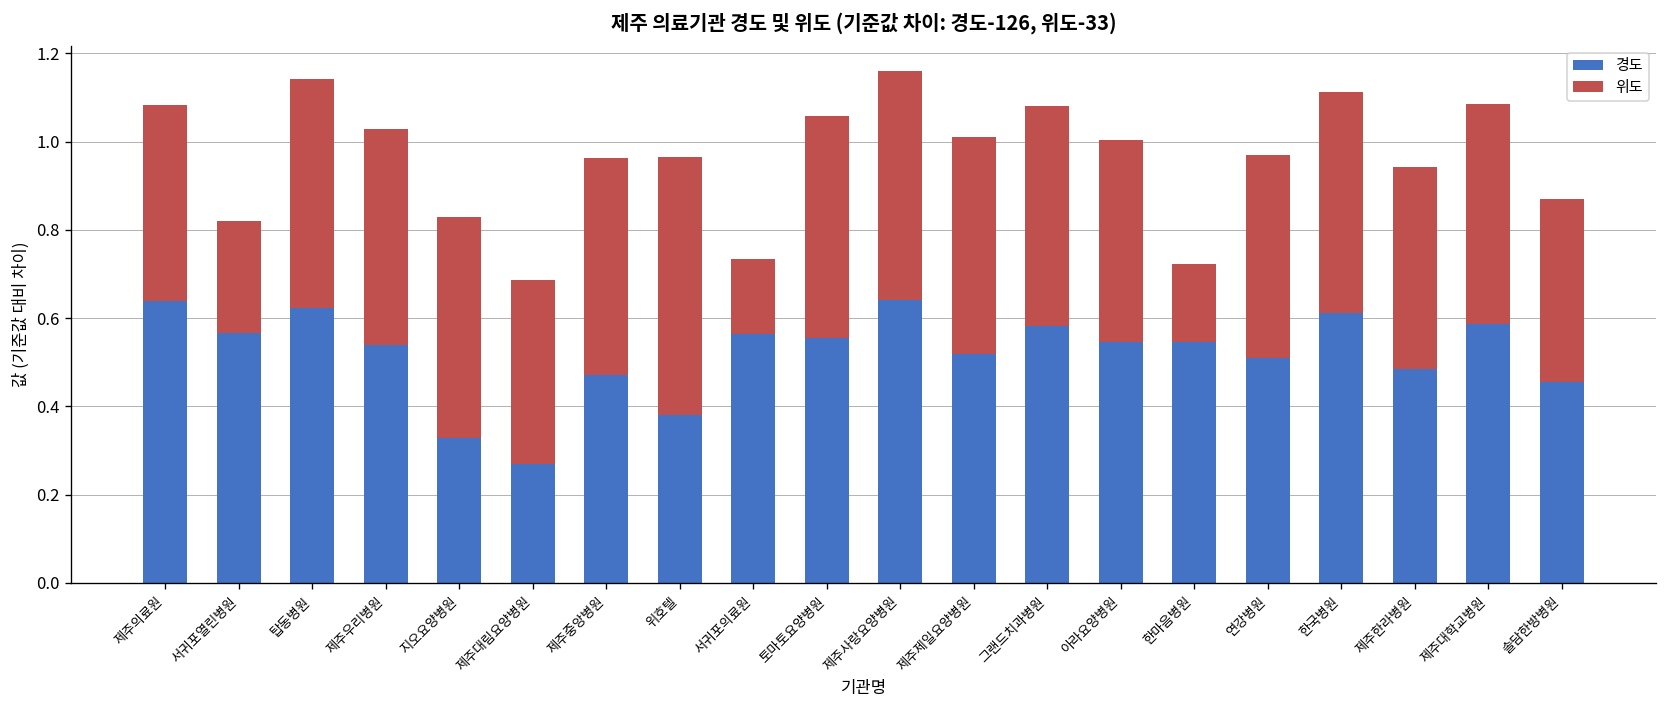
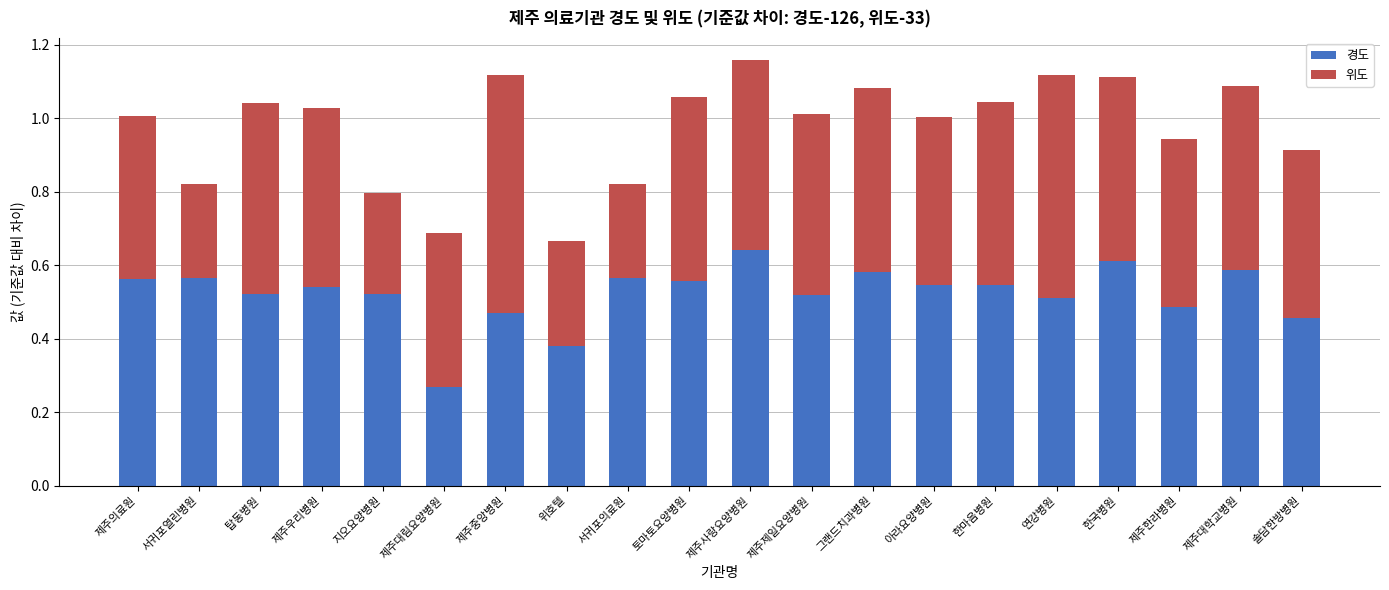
  {
    "경도": {
-     "제주의료원": 0.64,
+     "제주의료원": 0.56,
      "서귀포열린병원": 0.57,
-     "탑동병원": 0.62,
+     "탑동병원": 0.52,
      "제주우리병원": 0.54,
-     "지오요양병원": 0.33,
+     "지오요양병원": 0.52,
      "제주대림요양병원": 0.27,
      "제주중앙병원": 0.47,
      "위호텔": 0.38,
      "서귀포의료원": 0.56,
      "토마토요양병원": 0.56,
      "제주사랑요양병원": 0.64,
      "제주제일요양병원": 0.52,
      "그랜드치과병원": 0.58,
      "아라요양병원": 0.55,
      "한마음병원": 0.55,
      "연강병원": 0.51,
      "한국병원": 0.61,
      "제주한라병원": 0.49,
      "제주대학교병원": 0.59,
      "솔담한방병원": 0.45
    },
    "위도": {
      "제주의료원": 0.44,
      "서귀포열린병원": 0.25,
      "탑동병원": 0.52,
      "제주우리병원": 0.49,
-     "지오요양병원": 0.50,
+     "지오요양병원": 0.28,
      "제주대림요양병원": 0.42,
-     "제주중앙병원": 0.49,
-     "위호텔": 0.58,
-     "서귀포의료원": 0.17,
+     "제주중앙병원": 0.65,
+     "위호텔": 0.29,
+     "서귀포의료원": 0.26,
      "토마토요양병원": 0.50,
      "제주사랑요양병원": 0.52,
      "제주제일요양병원": 0.49,
      "그랜드치과병원": 0.50,
      "아라요양병원": 0.46,
-     "한마음병원": 0.18,
-     "연강병원": 0.46,
+     "한마음병원": 0.50,
+     "연강병원": 0.61,
      "한국병원": 0.50,
      "제주한라병원": 0.46,
      "제주대학교병원": 0.50,
-     "솔담한방병원": 0.42
+     "솔담한방병원": 0.46
    }
  }
